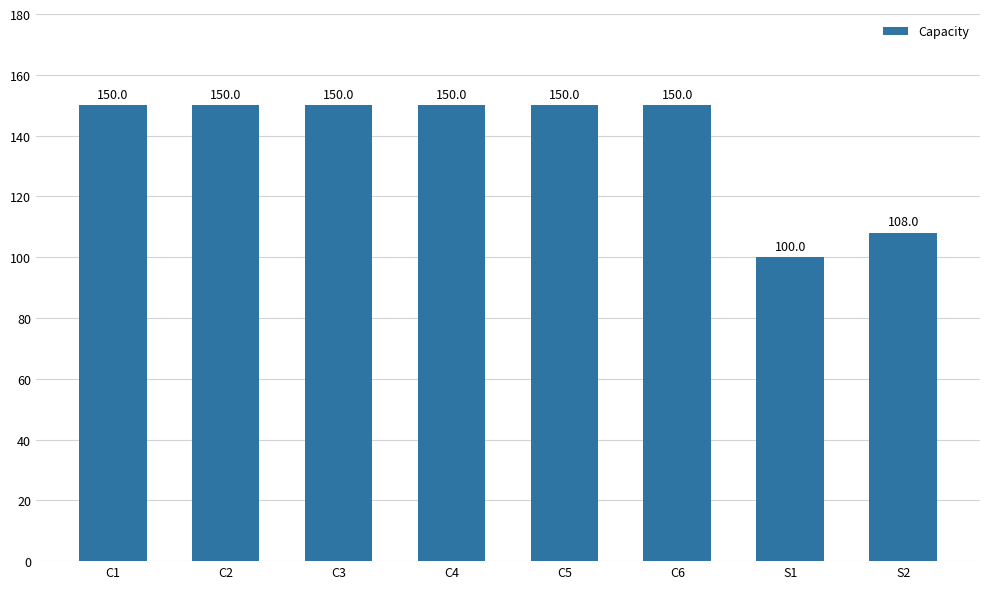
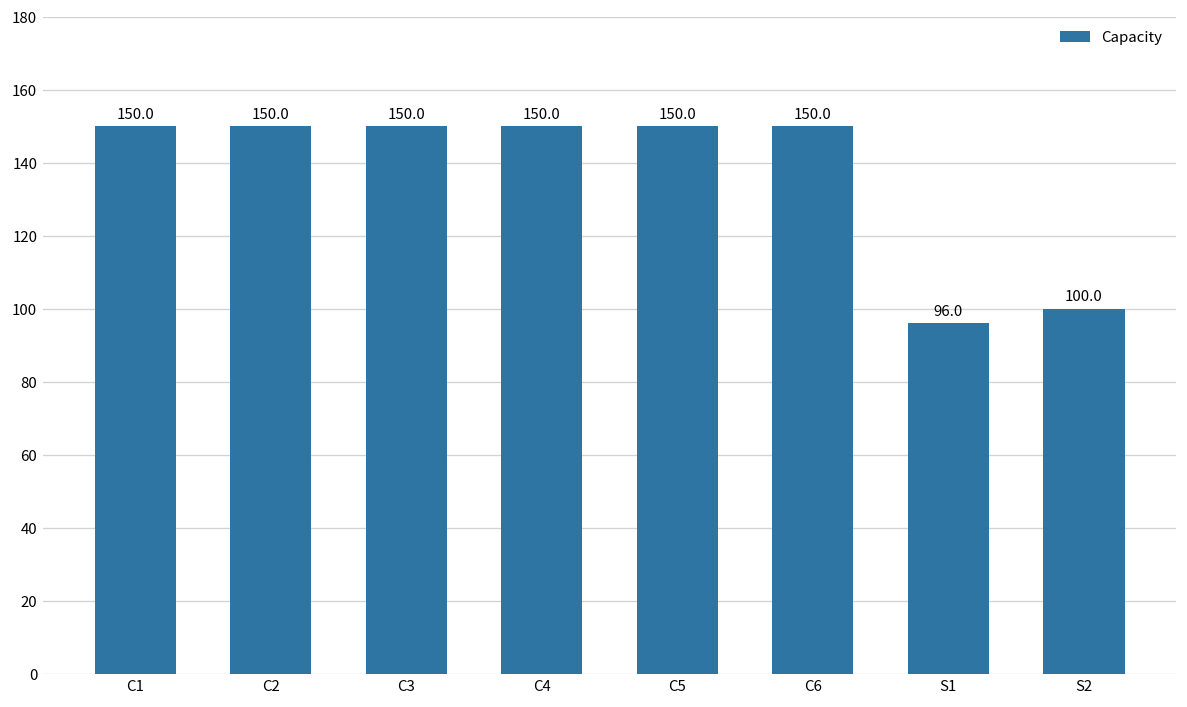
  {
    "C1": 150.0,
    "C2": 150.0,
    "C3": 150.0,
    "C4": 150.0,
    "C5": 150.0,
    "C6": 150.0,
-   "S1": 100.0,
-   "S2": 108.0
+   "S1": 96.0,
+   "S2": 100.0
  }
